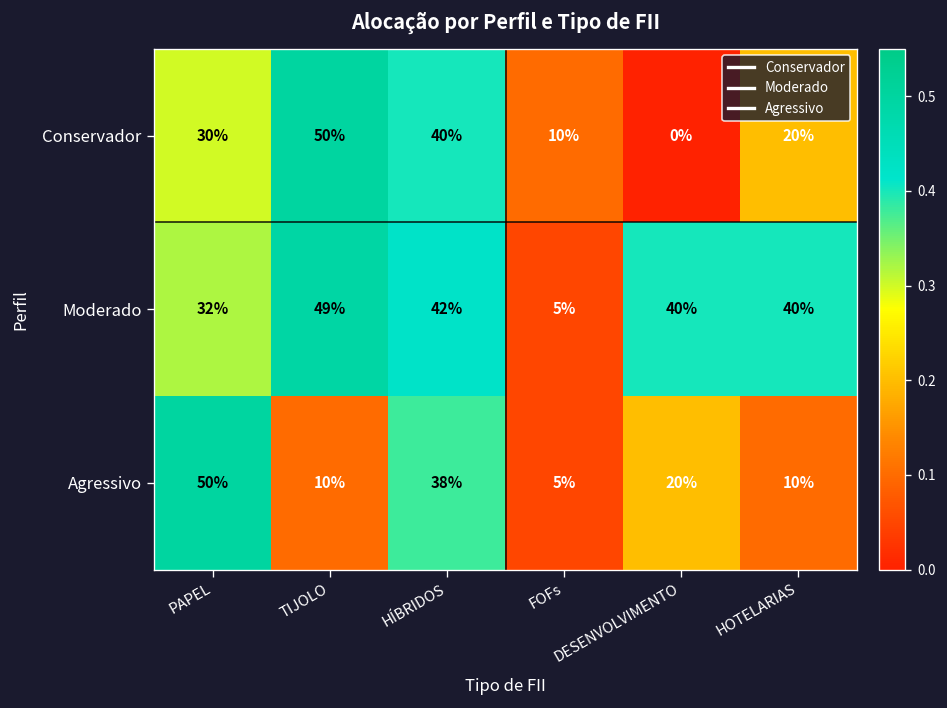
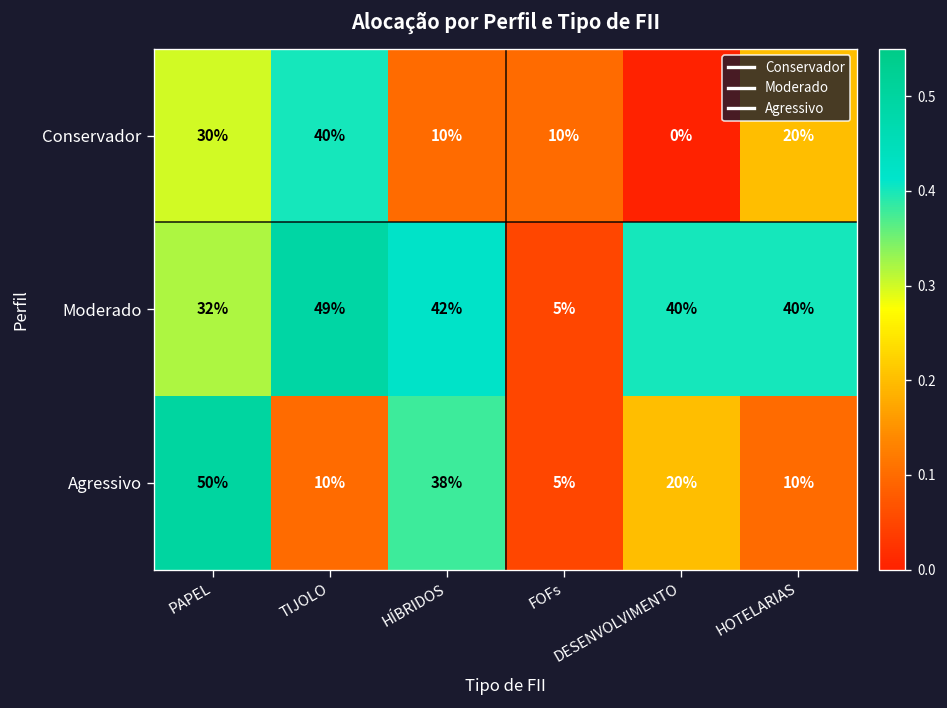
  {
    "Conservador": {
      "PAPEL": "30%",
-     "TIJOLO": "50%",
-     "HÍBRIDOS": "40%",
+     "TIJOLO": "40%",
+     "HÍBRIDOS": "10%",
      "FOFs": "10%",
      "DESENVOLVIMENTO": "0%",
      "HOTELARIAS": "20%"
    },
    "Moderado": {
      "PAPEL": "32%",
      "TIJOLO": "49%",
      "HÍBRIDOS": "42%",
      "FOFs": "5%",
      "DESENVOLVIMENTO": "40%",
      "HOTELARIAS": "40%"
    },
    "Agressivo": {
      "PAPEL": "50%",
      "TIJOLO": "10%",
      "HÍBRIDOS": "38%",
      "FOFs": "5%",
      "DESENVOLVIMENTO": "20%",
      "HOTELARIAS": "10%"
    }
  }
